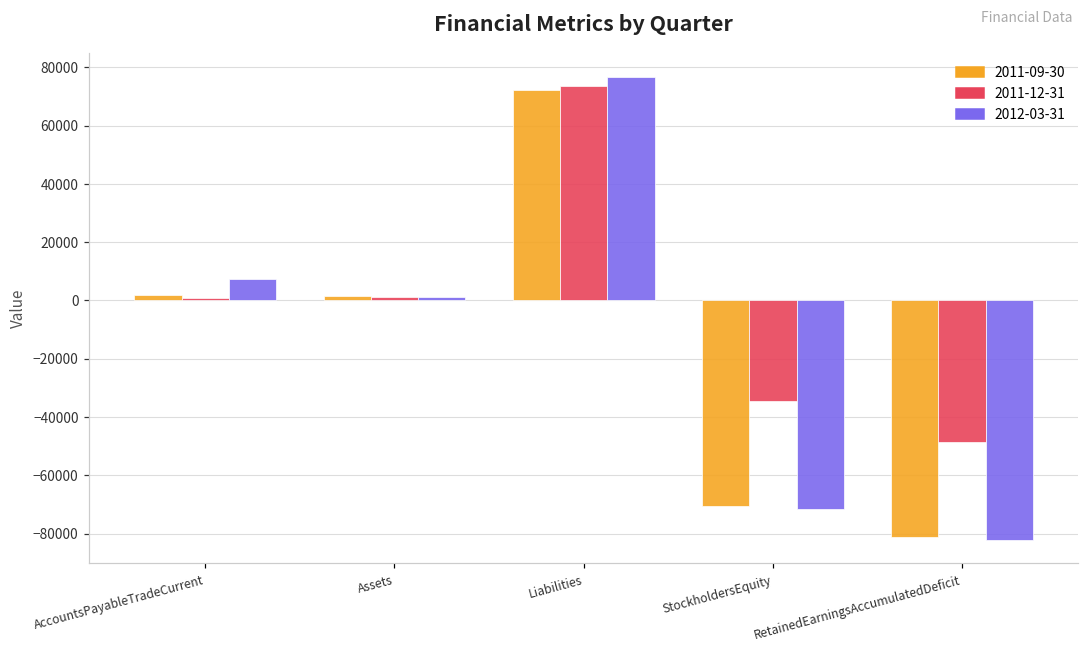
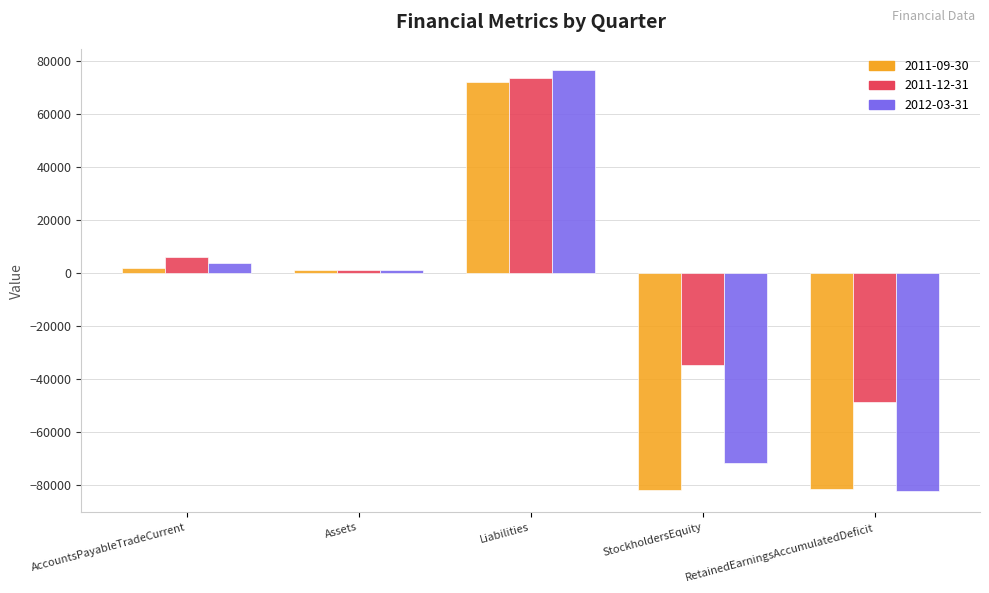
  {
    "2011-09-30": {
      "AccountsPayableTradeCurrent": 2000,
      "Assets": 1000,
      "Liabilities": 72000,
-     "StockholdersEquity": -71000,
+     "StockholdersEquity": -82000,
      "RetainedEarningsAccumulatedDeficit": -81000
    },
    "2011-12-31": {
-     "AccountsPayableTradeCurrent": 1000,
+     "AccountsPayableTradeCurrent": 6000,
      "Assets": 1000,
      "Liabilities": 74000,
      "StockholdersEquity": -34000,
      "RetainedEarningsAccumulatedDeficit": -49000
    },
    "2012-03-31": {
-     "AccountsPayableTradeCurrent": 7000,
+     "AccountsPayableTradeCurrent": 4000,
      "Assets": 1000,
      "Liabilities": 77000,
      "StockholdersEquity": -72000,
      "RetainedEarningsAccumulatedDeficit": -82000
    }
  }
